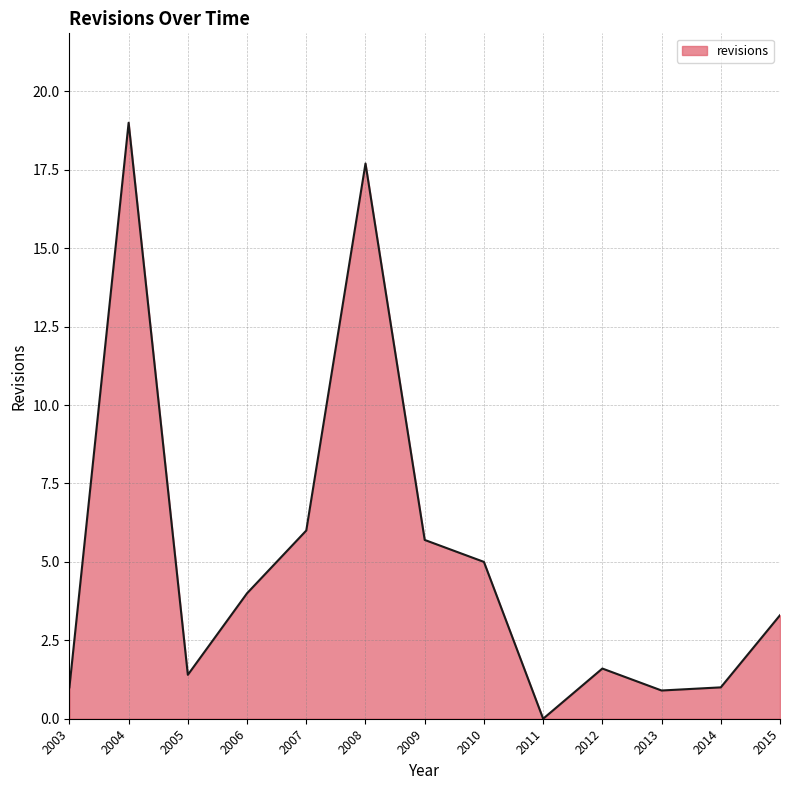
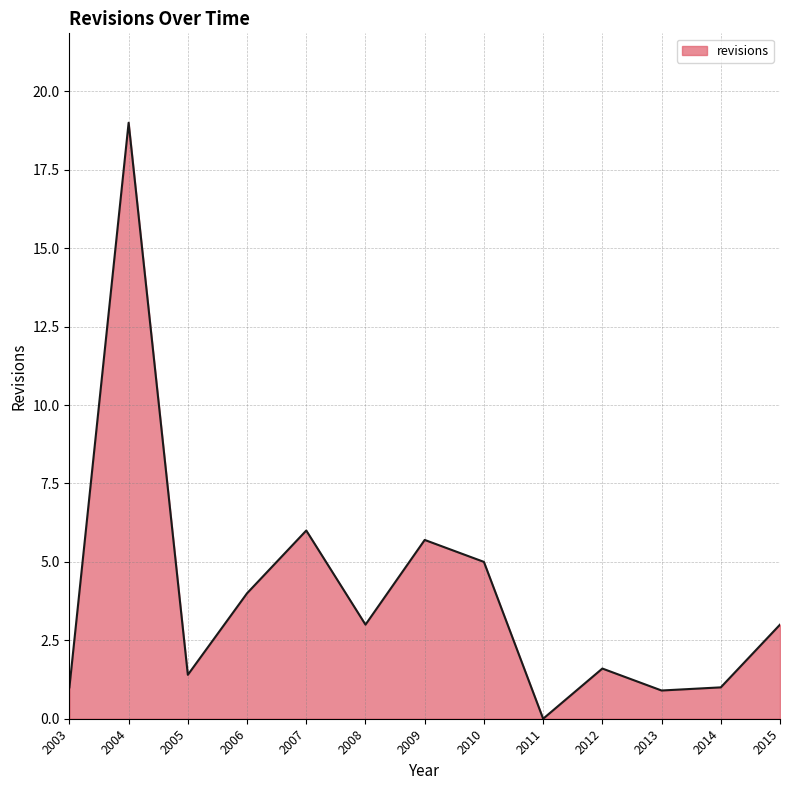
  {
    "2003": 1.0,
    "2004": 19.0,
    "2005": 1.4,
    "2006": 4.0,
    "2007": 6.0,
-   "2008": 17.7,
+   "2008": 3.0,
    "2009": 5.7,
    "2010": 5.0,
    "2011": 0.0,
    "2012": 1.6,
    "2013": 0.9,
    "2014": 1.0,
-   "2015": 3.3
+   "2015": 3.0
  }
